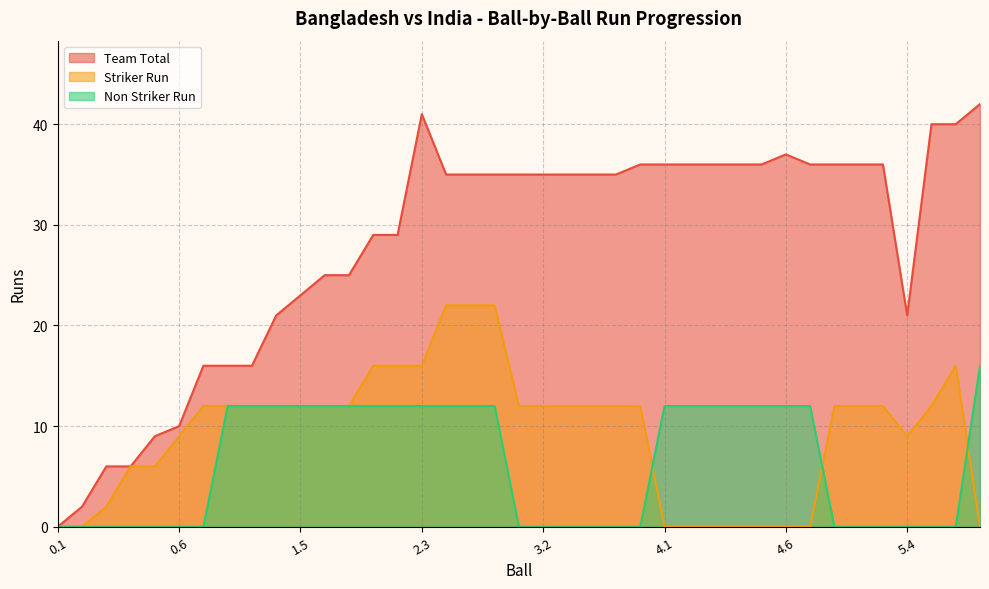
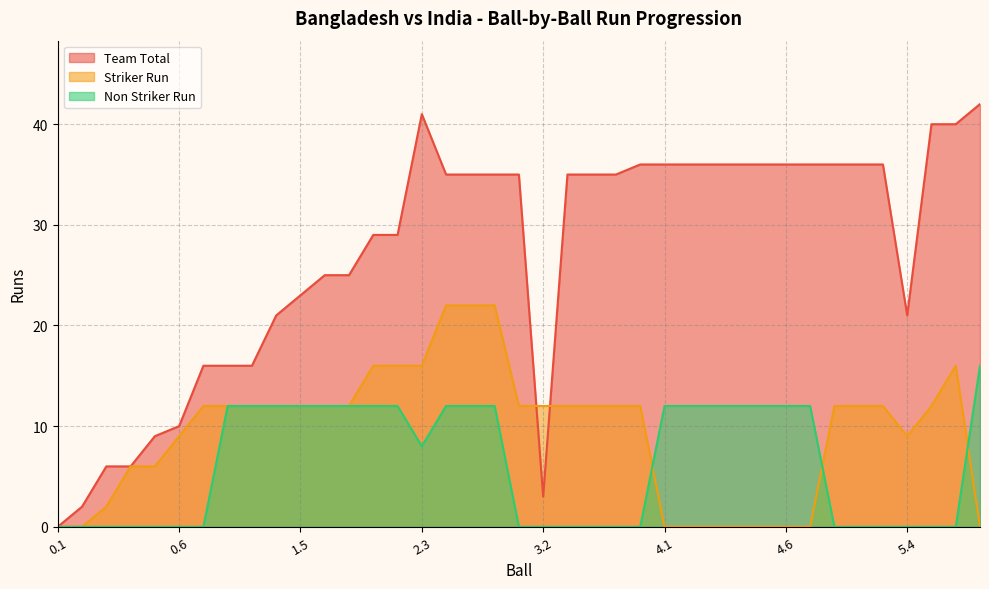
  {
    "Team Total": {
      "0.6": 10,
      "1.5": 23,
      "2.3": 41,
-     "3.2": 35,
+     "3.2": 3,
      "4.1": 36,
-     "4.6": 37,
+     "4.6": 36,
      "5.4": 21
    },
    "Striker Run": {
      "0.6": 9,
      "2.3": 16,
      "3.2": 12,
      "4.1": 0,
      "4.6": 0,
      "5.4": 9
    },
    "Non Striker Run": {
      "0.6": 0,
-     "2.3": 12,
+     "2.3": 8,
      "3.2": 0,
      "4.1": 12,
      "4.6": 12,
      "5.4": 0
    }
  }
